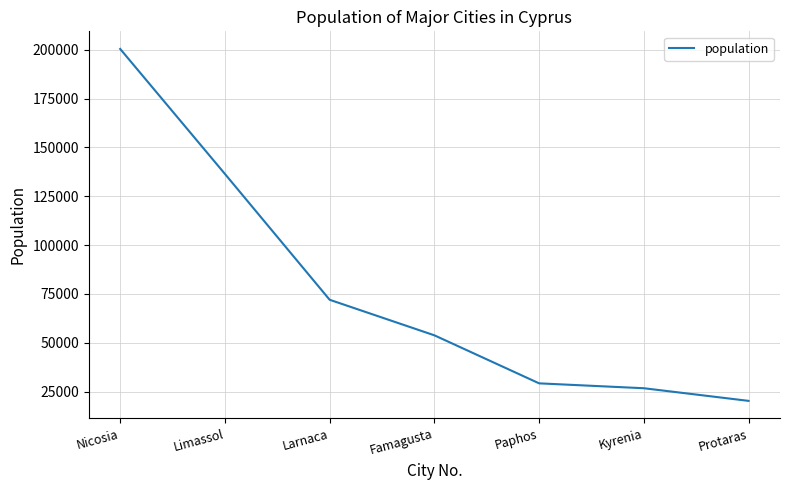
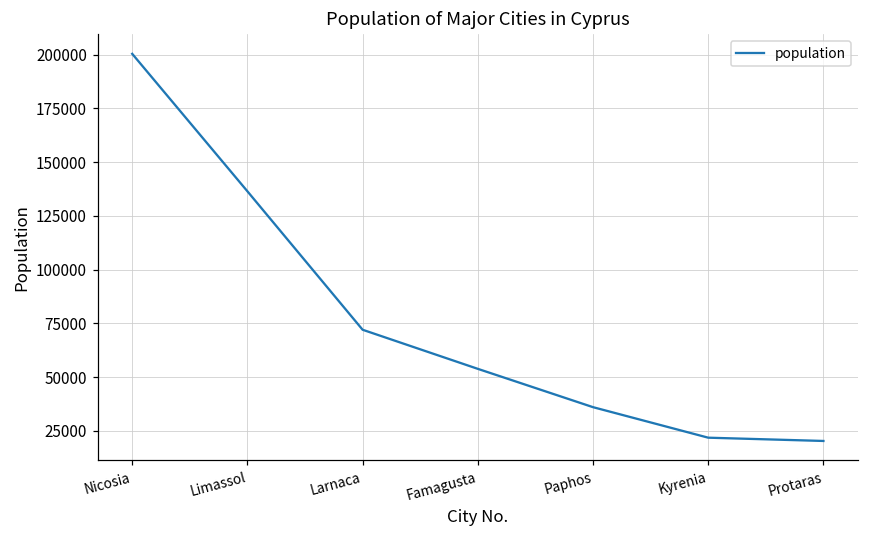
  {
    "Nicosia": 200000,
    "Limassol": 136000,
    "Larnaca": 72000,
    "Famagusta": 54000,
-   "Paphos": 29000,
-   "Kyrenia": 27000,
+   "Paphos": 36000,
+   "Kyrenia": 22000,
    "Protaras": 20000
  }
